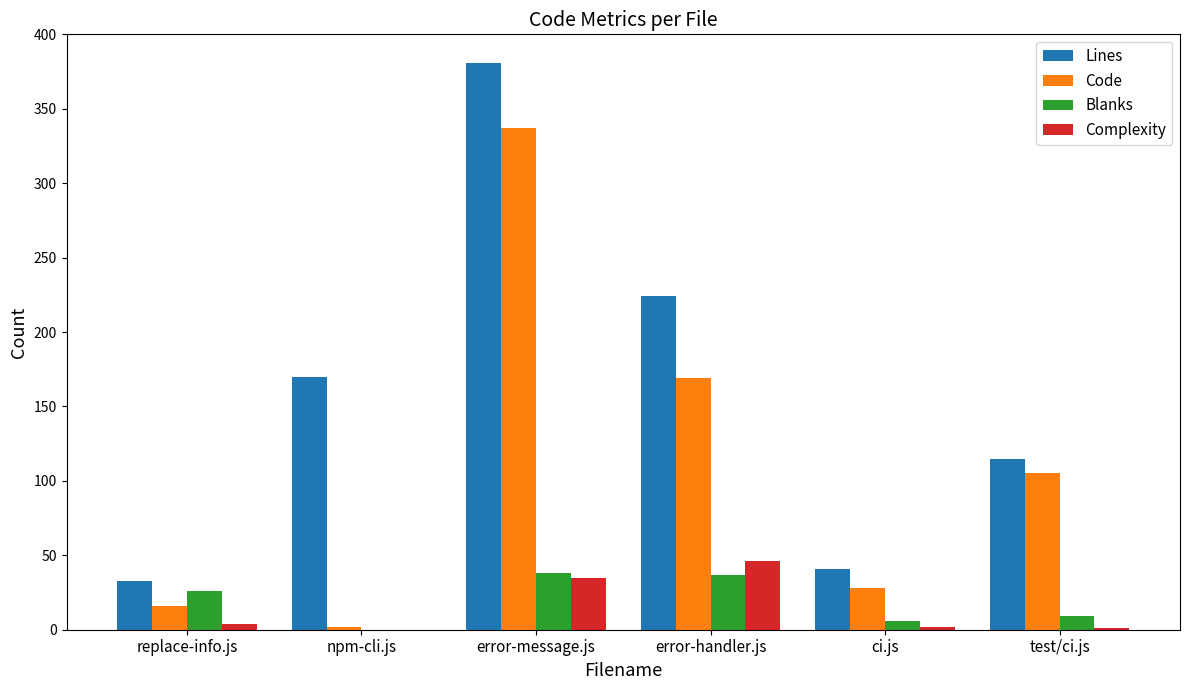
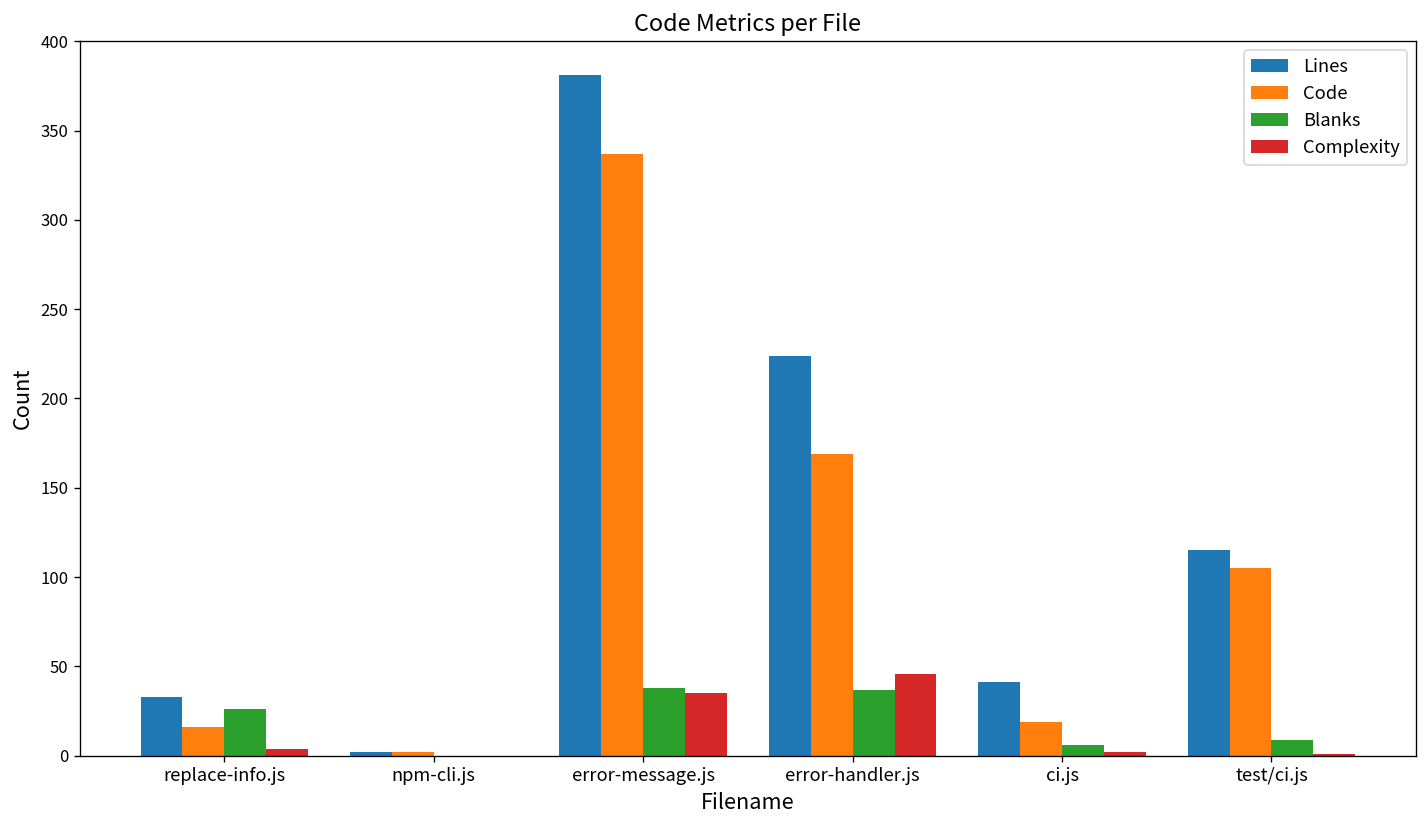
  {
    "Lines": {
      "replace-info.js": 33,
-     "npm-cli.js": 170,
+     "npm-cli.js": 2,
      "error-message.js": 381,
      "error-handler.js": 224,
      "ci.js": 41,
      "test/ci.js": 115
    },
    "Code": {
      "replace-info.js": 16,
      "npm-cli.js": 2,
      "error-message.js": 337,
      "error-handler.js": 169,
-     "ci.js": 28,
+     "ci.js": 19,
      "test/ci.js": 105
    },
    "Blanks": {
      "replace-info.js": 26,
      "npm-cli.js": 0,
      "error-message.js": 38,
      "error-handler.js": 37,
      "ci.js": 6,
      "test/ci.js": 9
    },
    "Complexity": {
      "replace-info.js": 4,
      "npm-cli.js": 0,
      "error-message.js": 35,
      "error-handler.js": 46,
      "ci.js": 2
    }
  }
